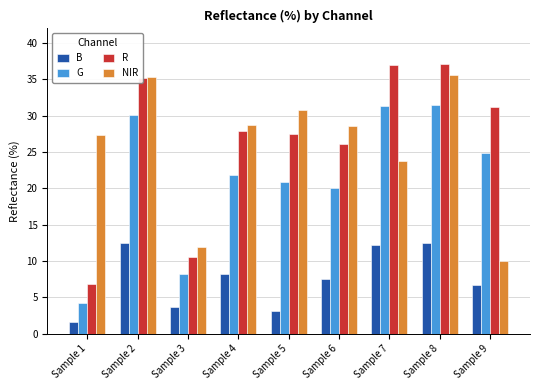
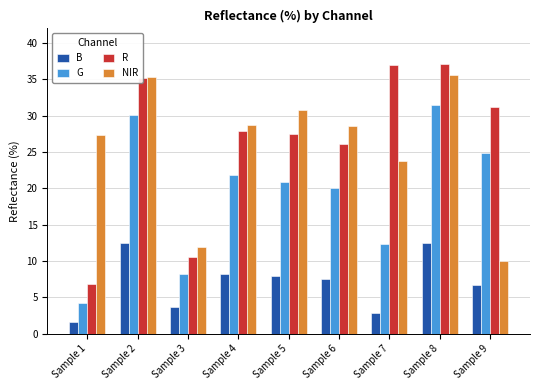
  {
    "B": {
      "Sample 1": 2,
      "Sample 2": 12,
      "Sample 3": 4,
      "Sample 4": 8,
-     "Sample 5": 3,
+     "Sample 5": 8,
      "Sample 6": 8,
-     "Sample 7": 12,
+     "Sample 7": 3,
      "Sample 8": 13,
      "Sample 9": 7
    },
    "G": {
      "Sample 1": 4,
      "Sample 2": 30,
      "Sample 3": 8,
      "Sample 4": 22,
      "Sample 5": 21,
      "Sample 6": 20,
-     "Sample 7": 31,
+     "Sample 7": 12,
      "Sample 8": 32,
      "Sample 9": 25
    },
    "R": {
      "Sample 1": 7,
      "Sample 3": 11,
      "Sample 4": 28,
      "Sample 5": 28,
      "Sample 6": 26,
      "Sample 7": 37,
      "Sample 8": 37,
      "Sample 9": 31
    },
    "NIR": {
      "Sample 1": 27,
      "Sample 2": 35,
      "Sample 3": 12,
      "Sample 4": 29,
      "Sample 5": 31,
      "Sample 6": 29,
      "Sample 7": 24,
      "Sample 8": 36,
      "Sample 9": 10
    }
  }
